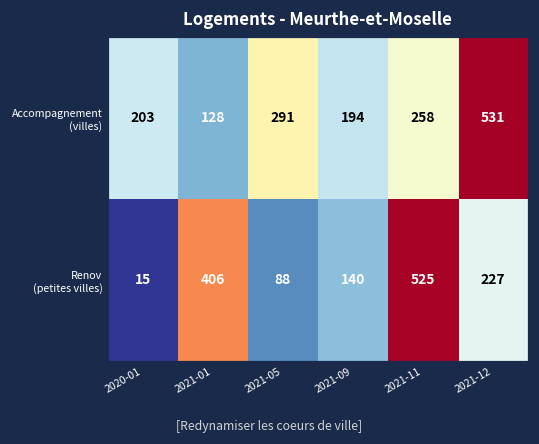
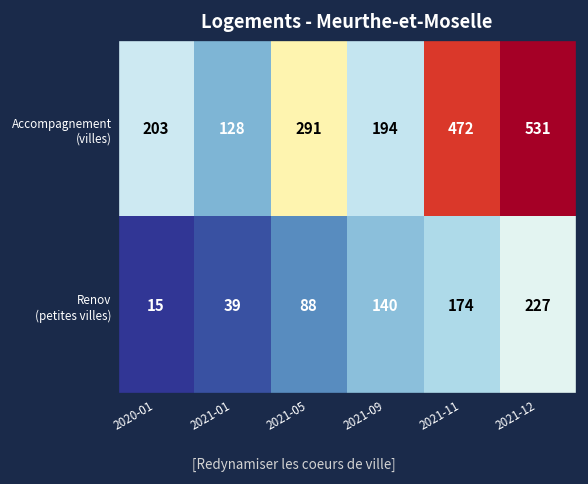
  {
    "Accompagnement (villes)": {
      "2020-01": 203,
      "2021-01": 128,
      "2021-05": 291,
      "2021-09": 194,
-     "2021-11": 258,
+     "2021-11": 472,
      "2021-12": 531
    },
    "Renov (petites villes)": {
      "2020-01": 15,
-     "2021-01": 406,
+     "2021-01": 39,
      "2021-05": 88,
      "2021-09": 140,
-     "2021-11": 525,
+     "2021-11": 174,
      "2021-12": 227
    }
  }
